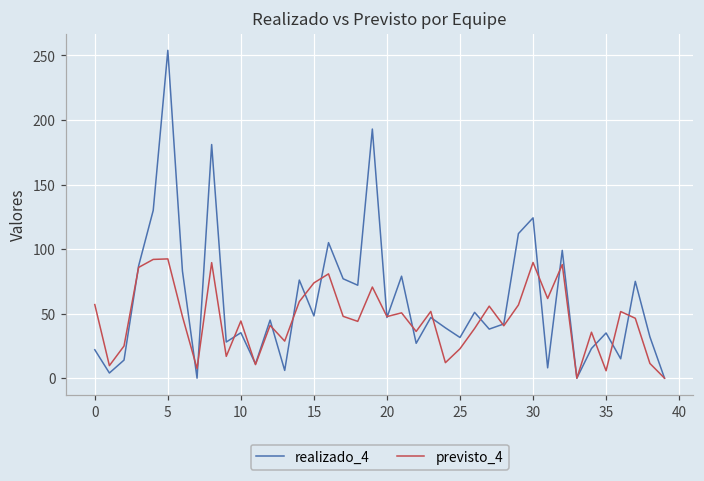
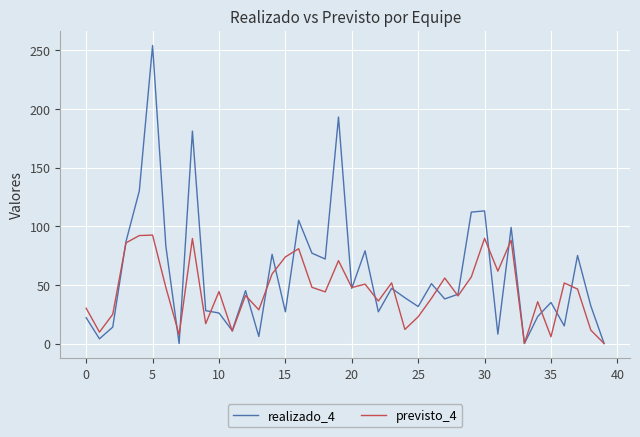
  {
    "realizado_4": {
      "0": 22,
      "5": 254,
-     "10": 35,
-     "15": 48,
+     "10": 26,
+     "15": 27,
      "25": 32,
-     "30": 124,
+     "30": 113,
      "35": 35
    },
    "previsto_4": {
-     "0": 57,
+     "0": 30,
      "5": 92,
      "10": 44,
      "15": 74,
      "25": 23,
      "30": 90,
      "35": 6
    }
  }
